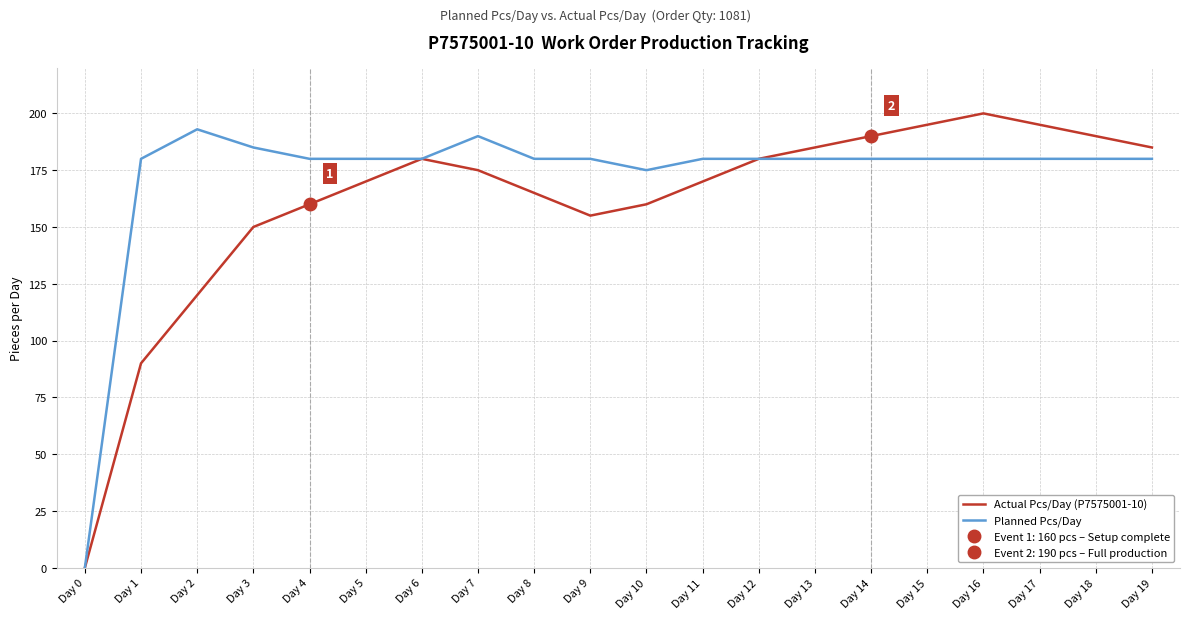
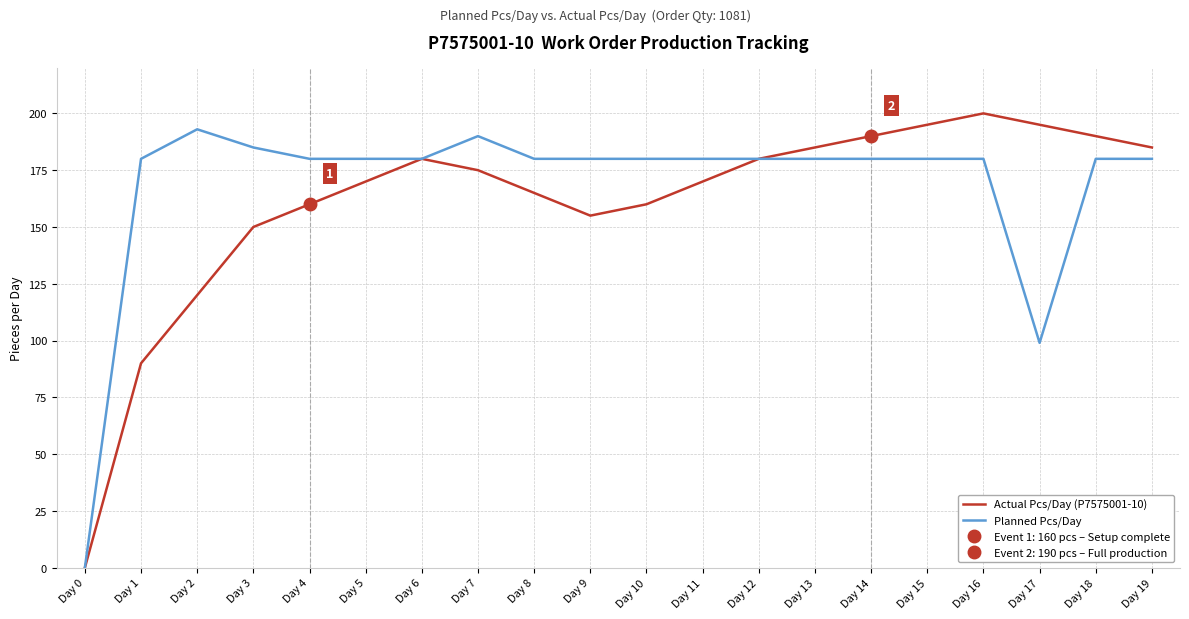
  {
    "Planned Pcs/Day": {
      "Day 1": 180,
      "Day 2": 193,
      "Day 3": 185,
      "Day 5": 180,
      "Day 7": 190,
      "Day 8": 180,
      "Day 9": 180,
-     "Day 10": 175,
+     "Day 10": 180,
      "Day 11": 180,
      "Day 13": 180,
      "Day 14": 180,
      "Day 15": 180,
      "Day 16": 180,
-     "Day 17": 180,
+     "Day 17": 99,
      "Day 18": 180,
      "Day 19": 180
    }
  }
